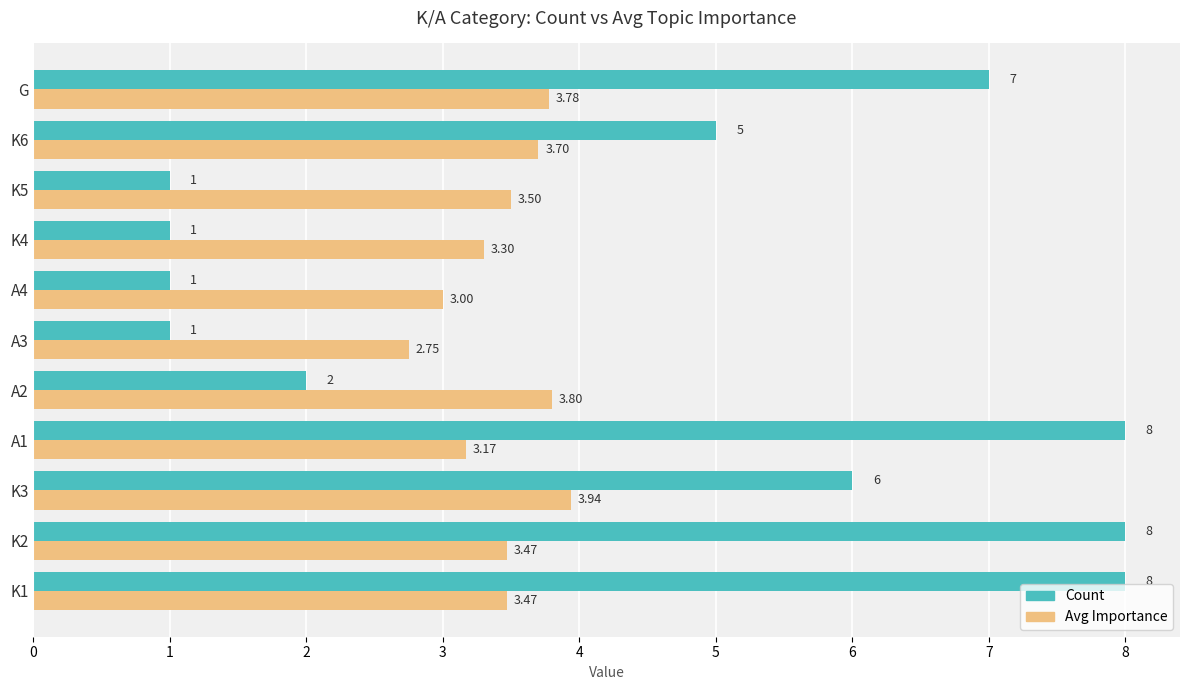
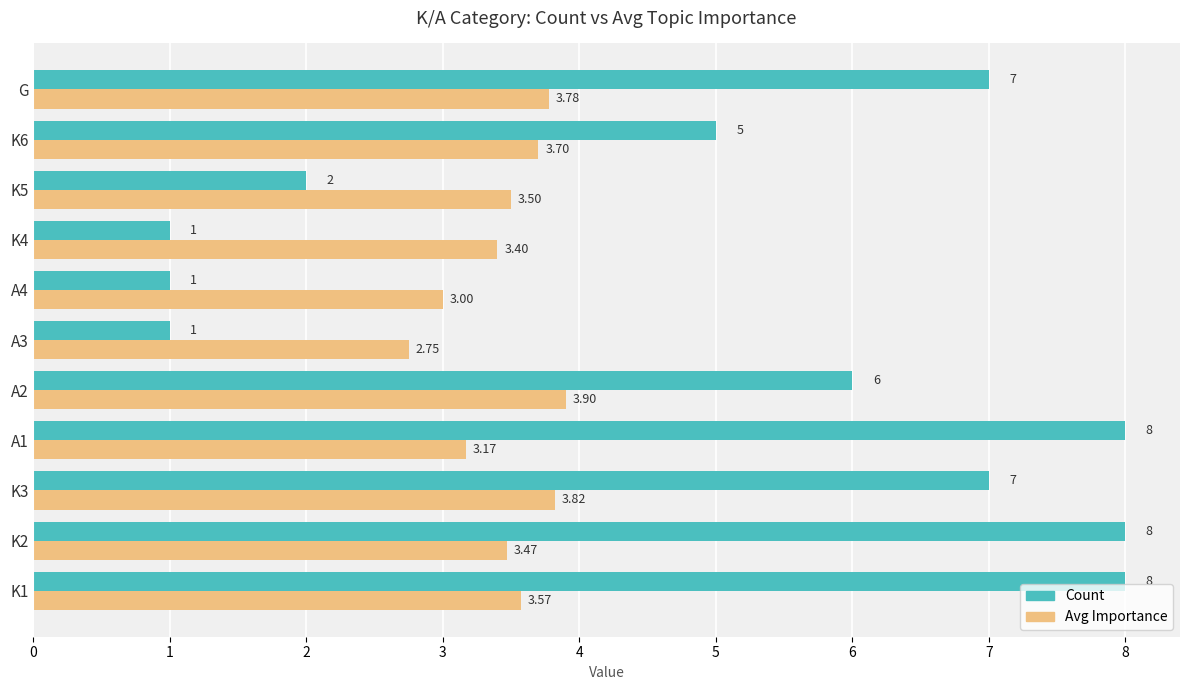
  {
    "Count": {
      "G": 7,
      "K6": 5,
-     "K5": 1,
+     "K5": 2,
      "K4": 1,
      "A4": 1,
      "A3": 1,
-     "A2": 2,
+     "A2": 6,
      "A1": 8,
-     "K3": 6,
+     "K3": 7,
      "K2": 8
    },
    "Avg Importance": {
      "G": 3.78,
      "K6": 3.70,
      "K5": 3.50,
-     "K4": 3.30,
+     "K4": 3.40,
      "A4": 3.00,
      "A3": 2.75,
-     "A2": 3.80,
+     "A2": 3.90,
      "A1": 3.17,
-     "K3": 3.94,
+     "K3": 3.82,
      "K2": 3.47,
-     "K1": 3.47
+     "K1": 3.57
    }
  }
